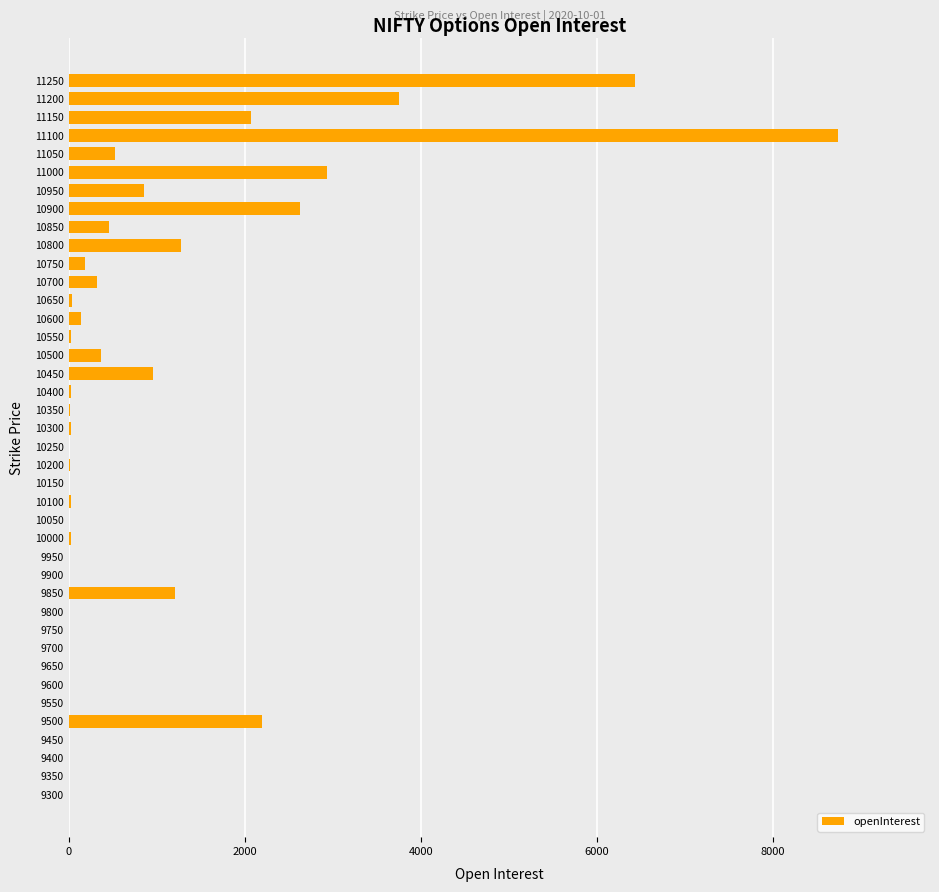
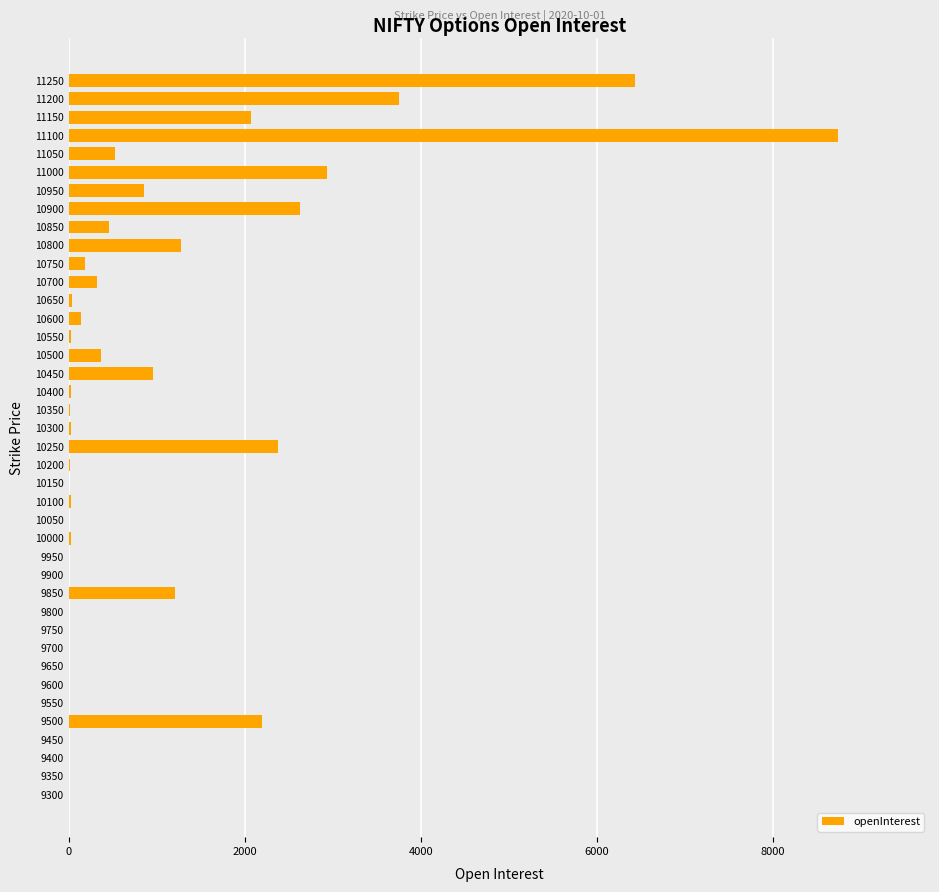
  {
    "11250": 6400,
    "11200": 3800,
    "11150": 2100,
    "11100": 8700,
    "11050": 500,
    "11000": 2900,
    "10950": 900,
    "10900": 2600,
    "10850": 500,
    "10800": 1300,
    "10750": 200,
    "10700": 300,
    "10650": 0,
    "10600": 100,
    "10500": 400,
    "10450": 1000,
    "10400": 0,
    "10300": 0,
-   "10250": 0,
+   "10250": 2400,
    "10050": 0,
    "9850": 1200,
    "9800": 0,
    "9750": 0,
    "9700": 0,
    "9650": 0,
    "9600": 0,
    "9550": 0,
    "9500": 2200,
    "9450": 0,
    "9400": 0,
    "9350": 0
  }
